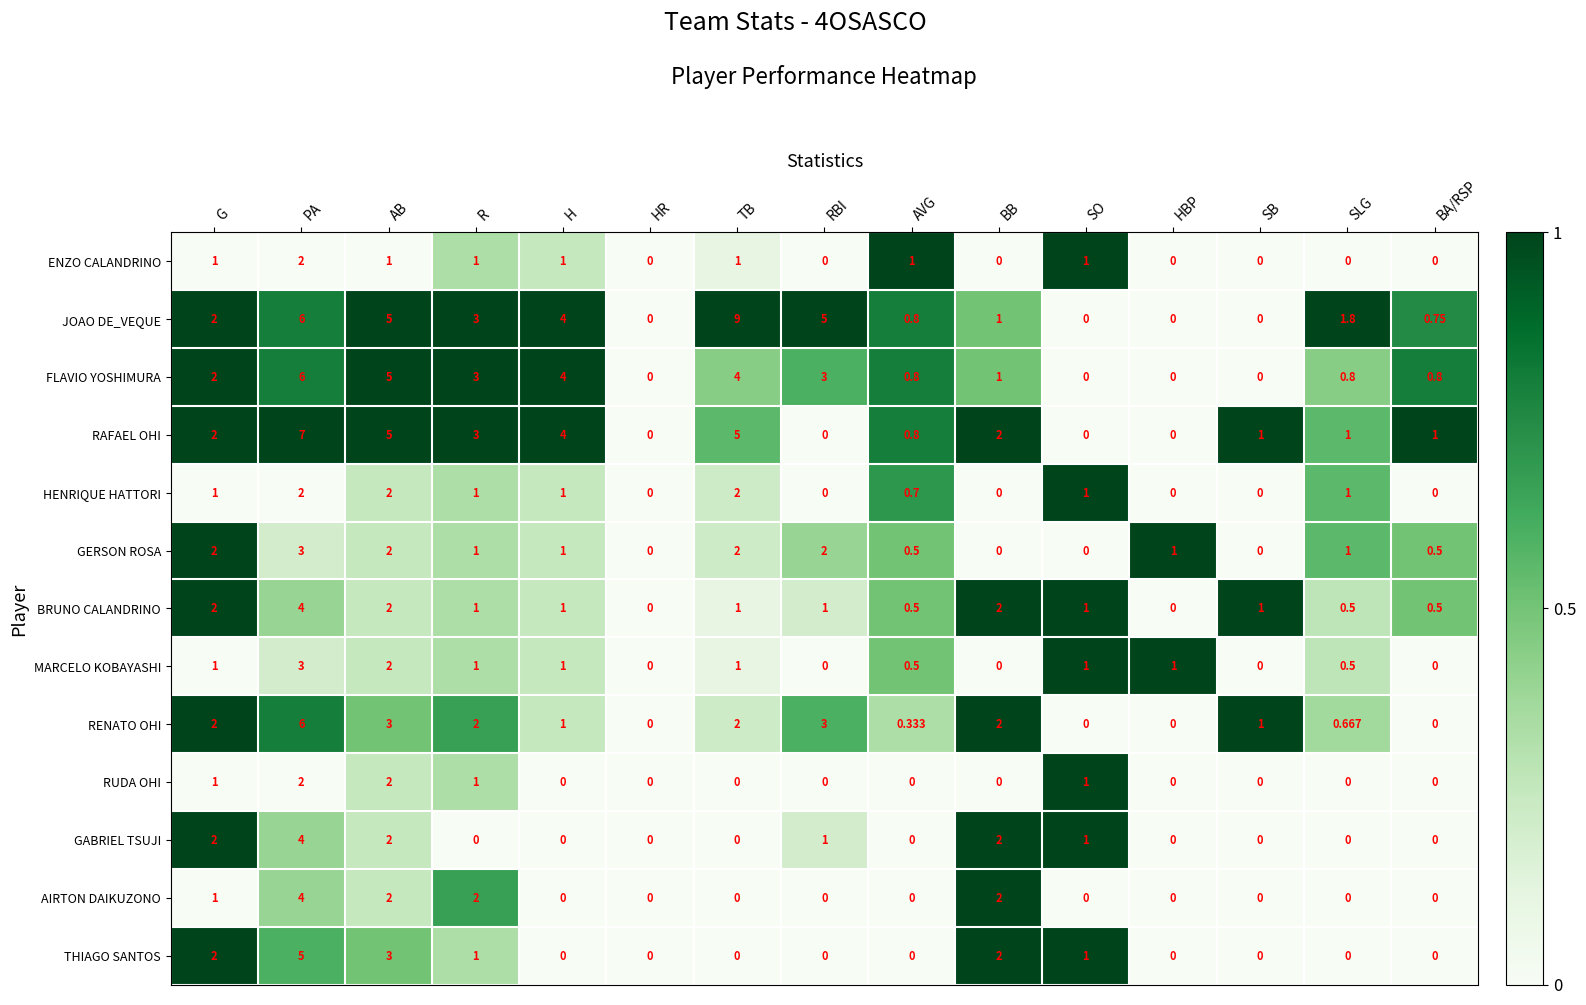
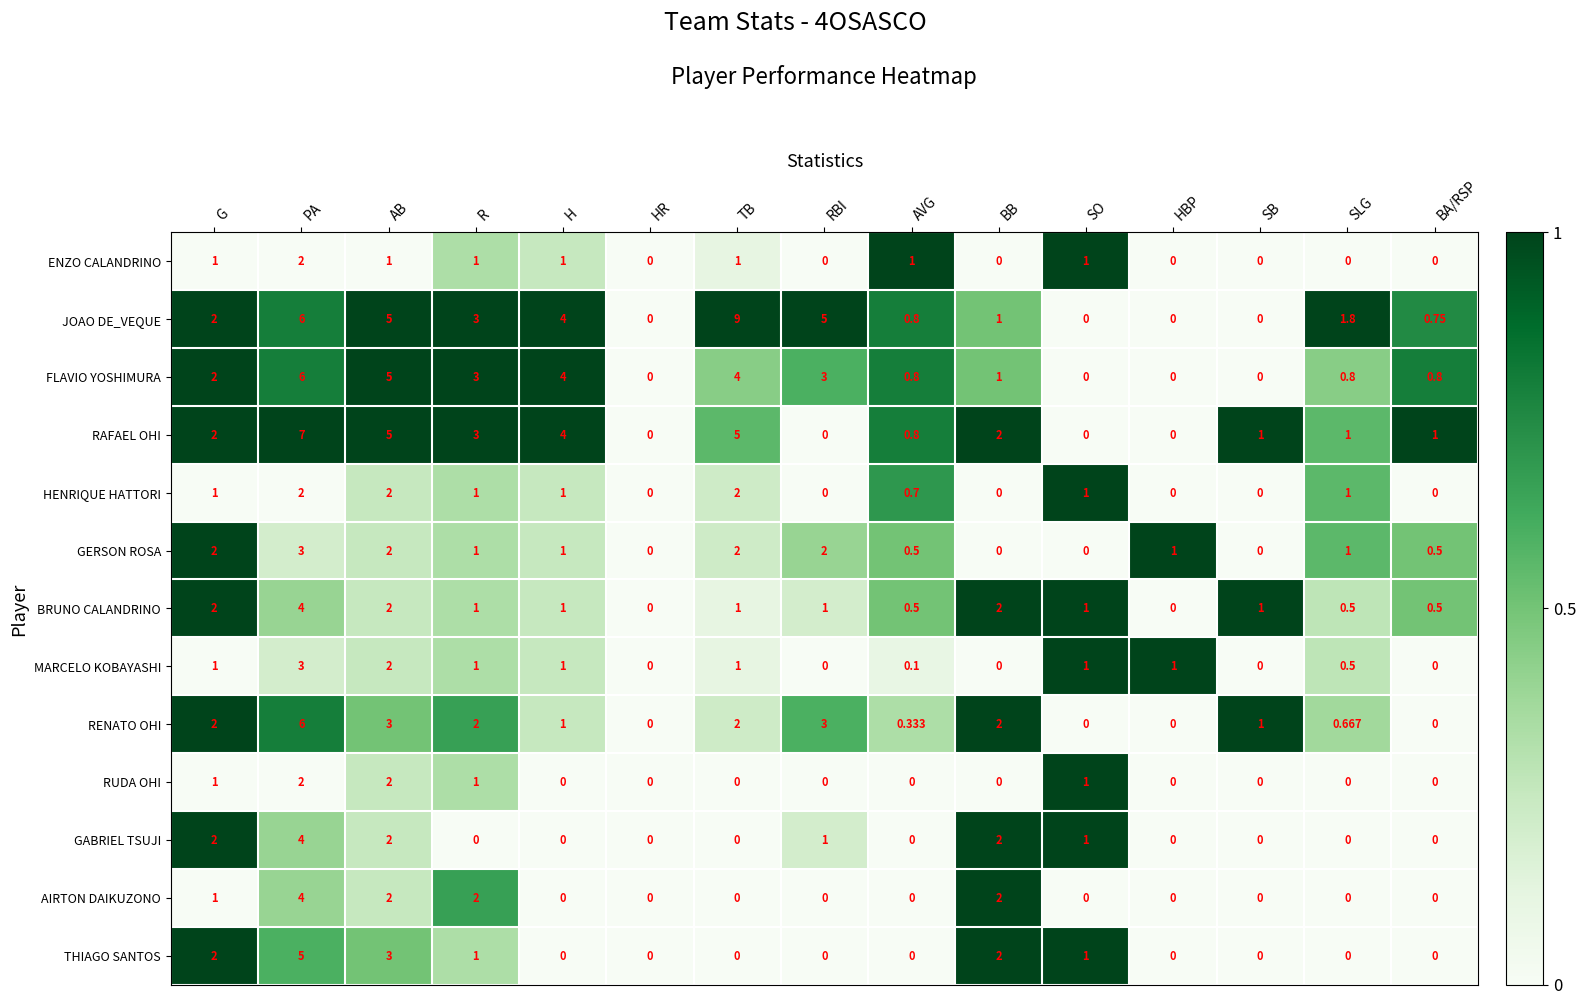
  {
    "ENZO CALANDRINO": {
      "G": 1,
      "PA": 2,
      "AB": 1,
      "R": 1,
      "H": 1,
      "HR": 0,
      "TB": 1,
      "RBI": 0,
      "AVG": 1,
      "BB": 0,
      "SO": 1,
      "HBP": 0,
      "SB": 0,
      "SLG": 0,
      "BA/RSP": 0
    },
    "JOAO DE_VEQUE": {
      "G": 2,
      "PA": 6,
      "AB": 5,
      "R": 3,
      "H": 4,
      "HR": 0,
      "TB": 9,
      "RBI": 5,
      "AVG": 0.8,
      "BB": 1,
      "SO": 0,
      "HBP": 0,
      "SB": 0,
      "SLG": 1.8,
      "BA/RSP": 0.75
    },
    "FLAVIO YOSHIMURA": {
      "G": 2,
      "PA": 6,
      "AB": 5,
      "R": 3,
      "H": 4,
      "HR": 0,
      "TB": 4,
      "RBI": 3,
      "AVG": 0.8,
      "BB": 1,
      "SO": 0,
      "HBP": 0,
      "SB": 0,
      "SLG": 0.8,
      "BA/RSP": 0.8
    },
    "RAFAEL OHI": {
      "G": 2,
      "PA": 7,
      "AB": 5,
      "R": 3,
      "H": 4,
      "HR": 0,
      "TB": 5,
      "RBI": 0,
      "AVG": 0.8,
      "BB": 2,
      "SO": 0,
      "HBP": 0,
      "SB": 1,
      "SLG": 1,
      "BA/RSP": 1
    },
    "HENRIQUE HATTORI": {
      "G": 1,
      "PA": 2,
      "AB": 2,
      "R": 1,
      "H": 1,
      "HR": 0,
      "TB": 2,
      "RBI": 0,
      "AVG": 0.7,
      "BB": 0,
      "SO": 1,
      "HBP": 0,
      "SB": 0,
      "SLG": 1,
      "BA/RSP": 0
    },
    "GERSON ROSA": {
      "G": 2,
      "PA": 3,
      "AB": 2,
      "R": 1,
      "H": 1,
      "HR": 0,
      "TB": 2,
      "RBI": 2,
      "AVG": 0.5,
      "BB": 0,
      "SO": 0,
      "HBP": 1,
      "SB": 0,
      "SLG": 1,
      "BA/RSP": 0.5
    },
    "BRUNO CALANDRINO": {
      "G": 2,
      "PA": 4,
      "AB": 2,
      "R": 1,
      "H": 1,
      "HR": 0,
      "TB": 1,
      "RBI": 1,
      "AVG": 0.5,
      "BB": 2,
      "SO": 1,
      "HBP": 0,
      "SB": 1,
      "SLG": 0.5,
      "BA/RSP": 0.5
    },
    "MARCELO KOBAYASHI": {
      "G": 1,
      "PA": 3,
      "AB": 2,
      "R": 1,
      "H": 1,
      "HR": 0,
      "TB": 1,
      "RBI": 0,
-     "AVG": 0.5,
+     "AVG": 0.1,
      "BB": 0,
      "SO": 1,
      "HBP": 1,
      "SB": 0,
      "SLG": 0.5,
      "BA/RSP": 0
    },
    "RENATO OHI": {
      "G": 2,
      "PA": 6,
      "AB": 3,
      "R": 2,
      "H": 1,
      "HR": 0,
      "TB": 2,
      "RBI": 3,
      "AVG": 0.333,
      "BB": 2,
      "SO": 0,
      "HBP": 0,
      "SB": 1,
      "SLG": 0.667,
      "BA/RSP": 0
    },
    "RUDA OHI": {
      "G": 1,
      "PA": 2,
      "AB": 2,
      "R": 1,
      "H": 0,
      "HR": 0,
      "TB": 0,
      "RBI": 0,
      "AVG": 0,
      "BB": 0,
      "SO": 1,
      "HBP": 0,
      "SB": 0,
      "SLG": 0,
      "BA/RSP": 0
    },
    "GABRIEL TSUJI": {
      "G": 2,
      "PA": 4,
      "AB": 2,
      "R": 0,
      "H": 0,
      "HR": 0,
      "TB": 0,
      "RBI": 1,
      "AVG": 0,
      "BB": 2,
      "SO": 1,
      "HBP": 0,
      "SB": 0,
      "SLG": 0,
      "BA/RSP": 0
    },
    "AIRTON DAIKUZONO": {
      "G": 1,
      "PA": 4,
      "AB": 2,
      "R": 2,
      "H": 0,
      "HR": 0,
      "TB": 0,
      "RBI": 0,
      "AVG": 0,
      "BB": 2,
      "SO": 0,
      "HBP": 0,
      "SB": 0,
      "SLG": 0,
      "BA/RSP": 0
    },
    "THIAGO SANTOS": {
      "G": 2,
      "PA": 5,
      "AB": 3,
      "R": 1,
      "H": 0,
      "HR": 0,
      "TB": 0,
      "RBI": 0,
      "AVG": 0,
      "BB": 2,
      "SO": 1,
      "HBP": 0,
      "SB": 0,
      "SLG": 0,
      "BA/RSP": 0
    }
  }
